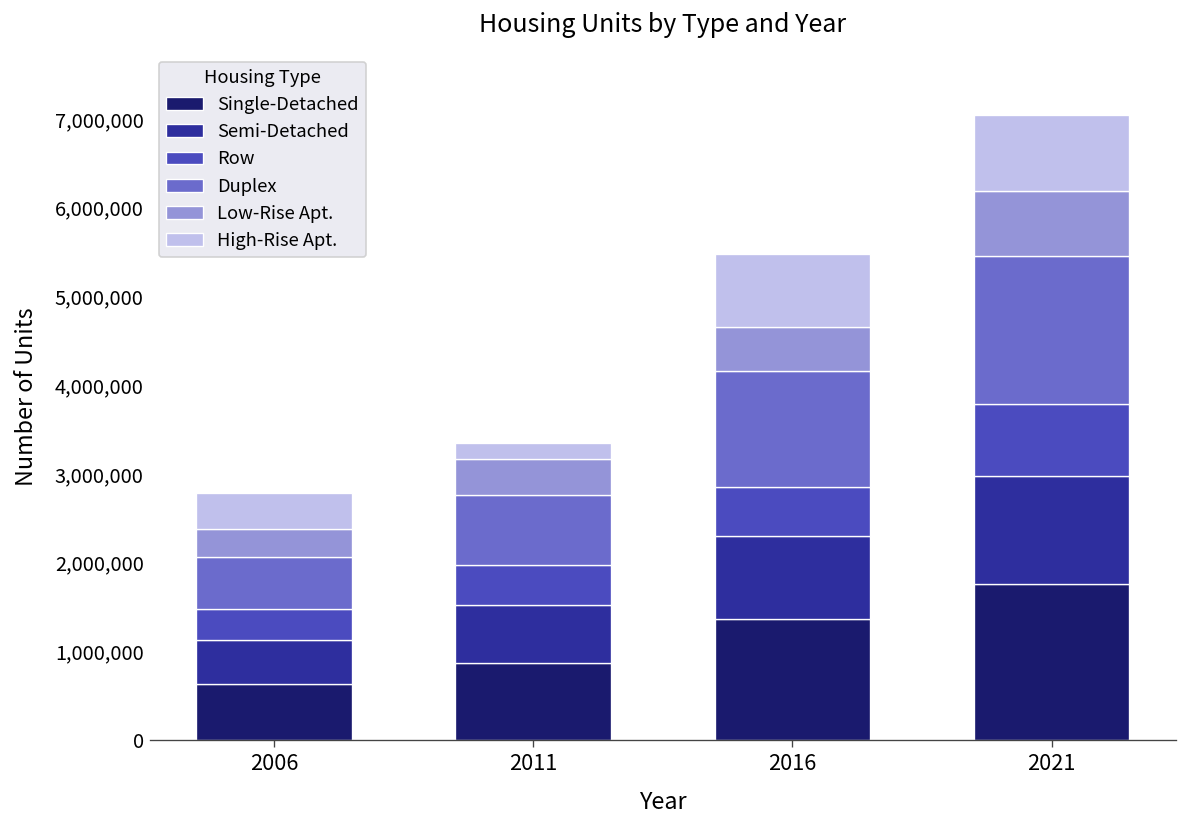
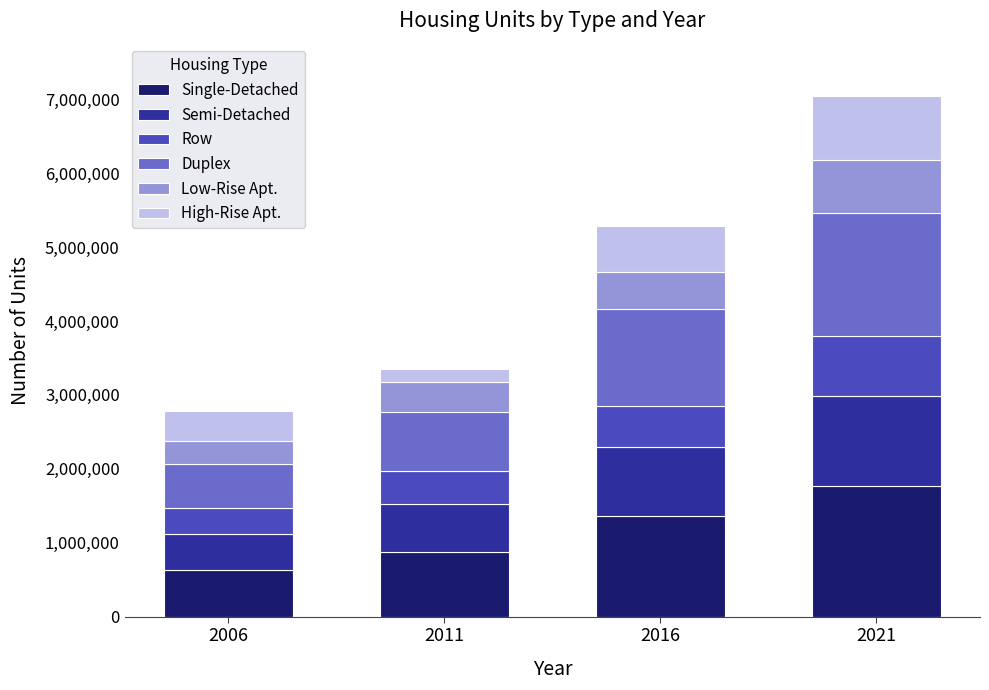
  {
    "High-Rise Apt.": {
      "2006": "400,000",
      "2011": "200,000",
-     "2016": "800,000",
+     "2016": "600,000",
      "2021": "900,000"
    }
  }
